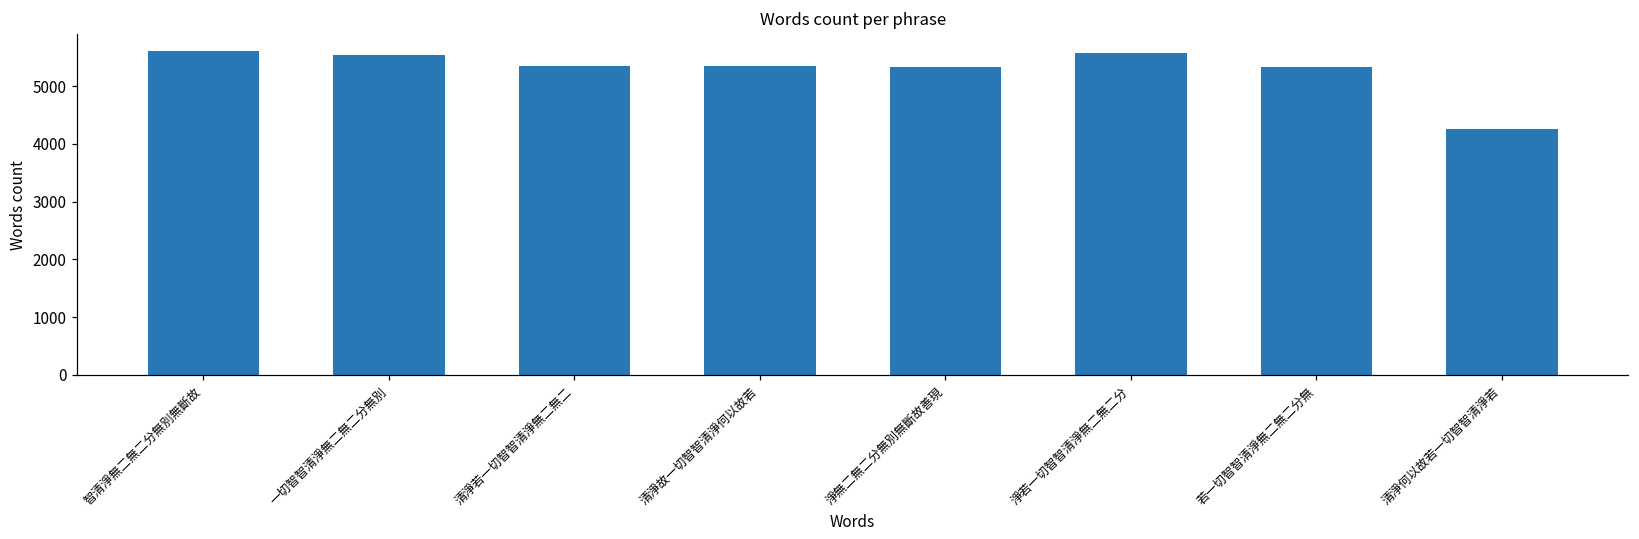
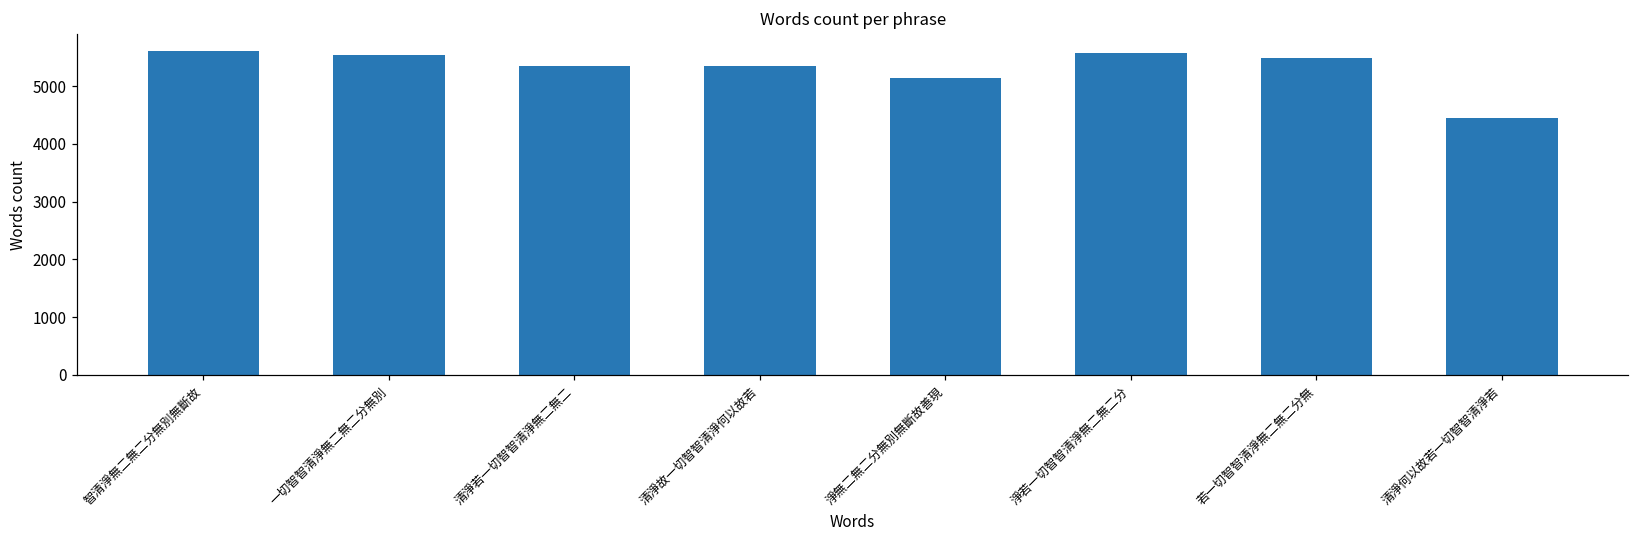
  {
    "智清淨無二無二分無別無斷故": 5600,
    "一切智智清淨無二無二分無別": 5500,
    "清淨若一切智智清淨無二無二": 5400,
    "清淨故一切智智清淨何以故若": 5300,
-   "淨無二無二分無別無斷故善現": 5300,
+   "淨無二無二分無別無斷故善現": 5100,
    "淨若一切智智清淨無二無二分": 5600,
-   "若一切智智清淨無二無二分無": 5300,
-   "清淨何以故若一切智智清淨若": 4300
+   "若一切智智清淨無二無二分無": 5500,
+   "清淨何以故若一切智智清淨若": 4500
  }
